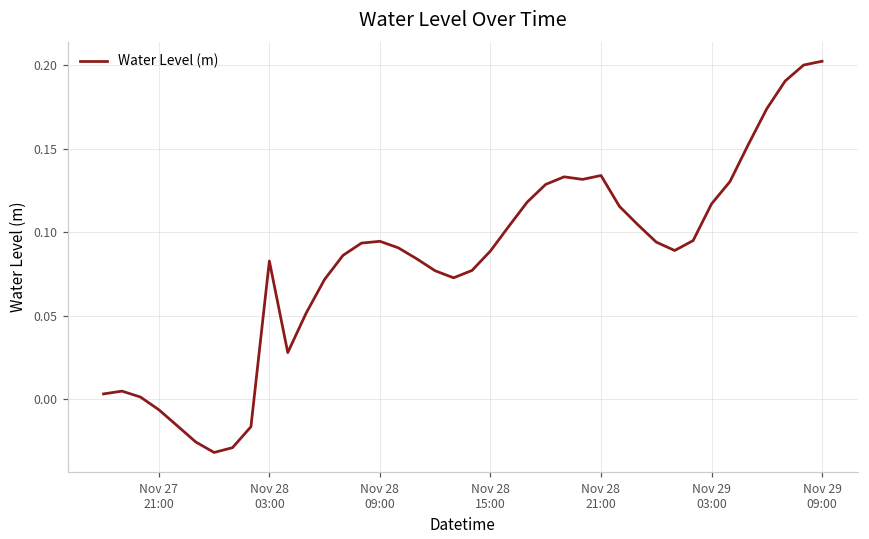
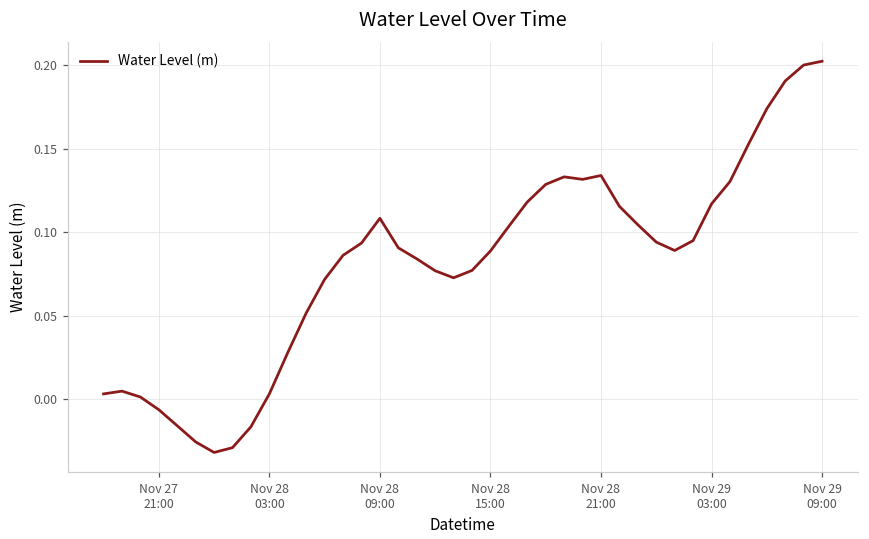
  {
    "Nov 27 21:00": -0.006,
-   "Nov 28 03:00": 0.083,
-   "Nov 28 09:00": 0.095,
+   "Nov 28 03:00": 0.003,
+   "Nov 28 09:00": 0.108,
    "Nov 28 15:00": 0.089,
    "Nov 28 21:00": 0.134,
    "Nov 29 03:00": 0.117,
    "Nov 29 09:00": 0.202
  }
